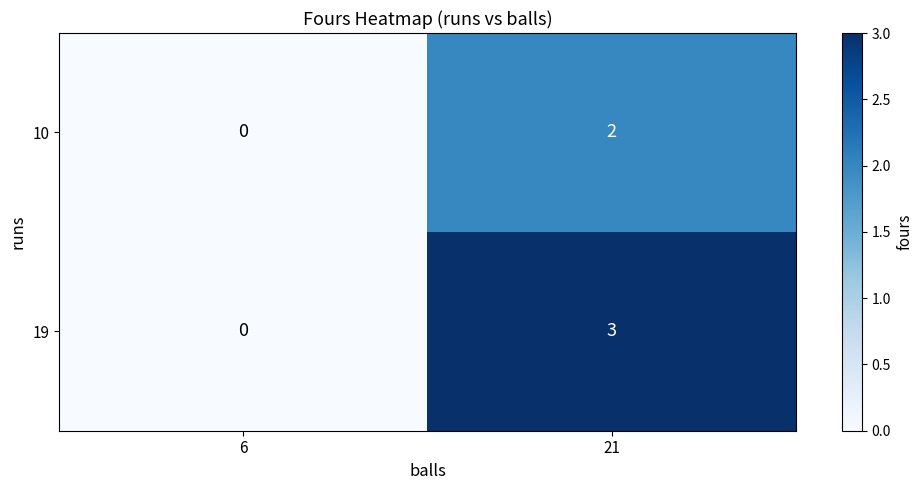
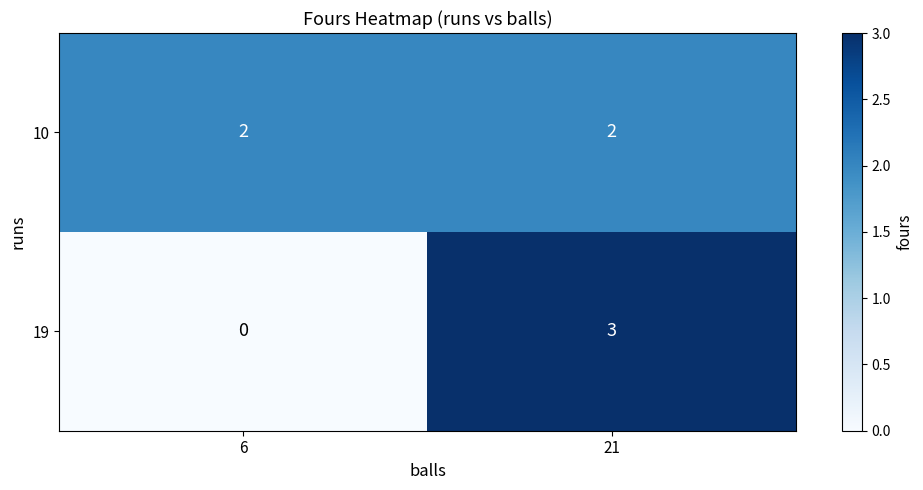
  {
    "10": {
-     "6": 0,
+     "6": 2,
      "21": 2
    },
    "19": {
      "6": 0,
      "21": 3
    }
  }
